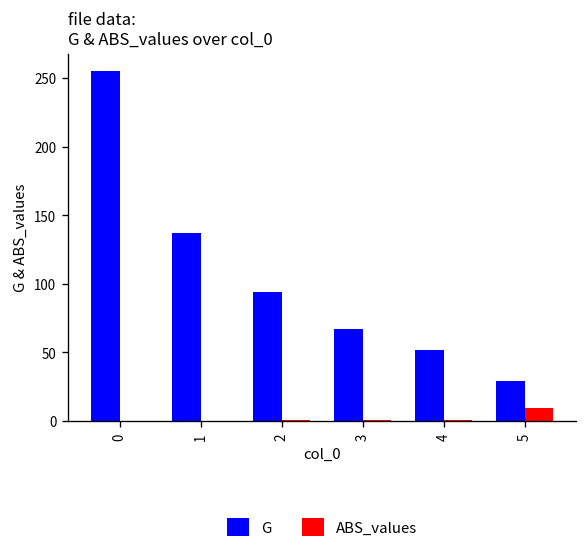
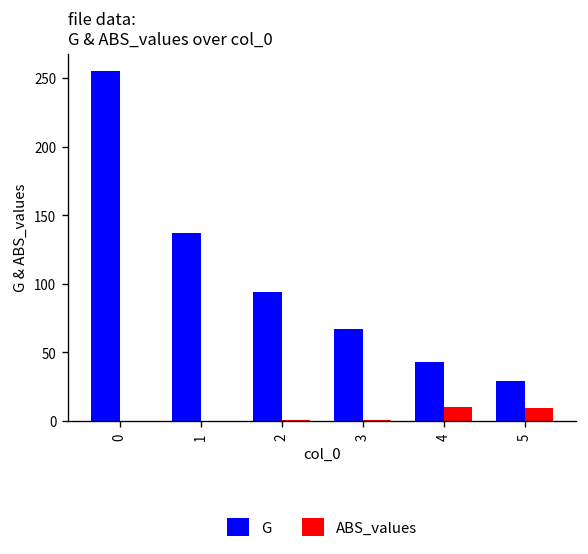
  {
    "G": {
      "0": 255,
      "1": 137,
      "2": 94,
      "3": 67,
-     "4": 52,
+     "4": 43,
      "5": 29
    },
    "ABS_values": {
      "0": 0,
-     "4": 1,
+     "4": 11,
      "5": 10
    }
  }
